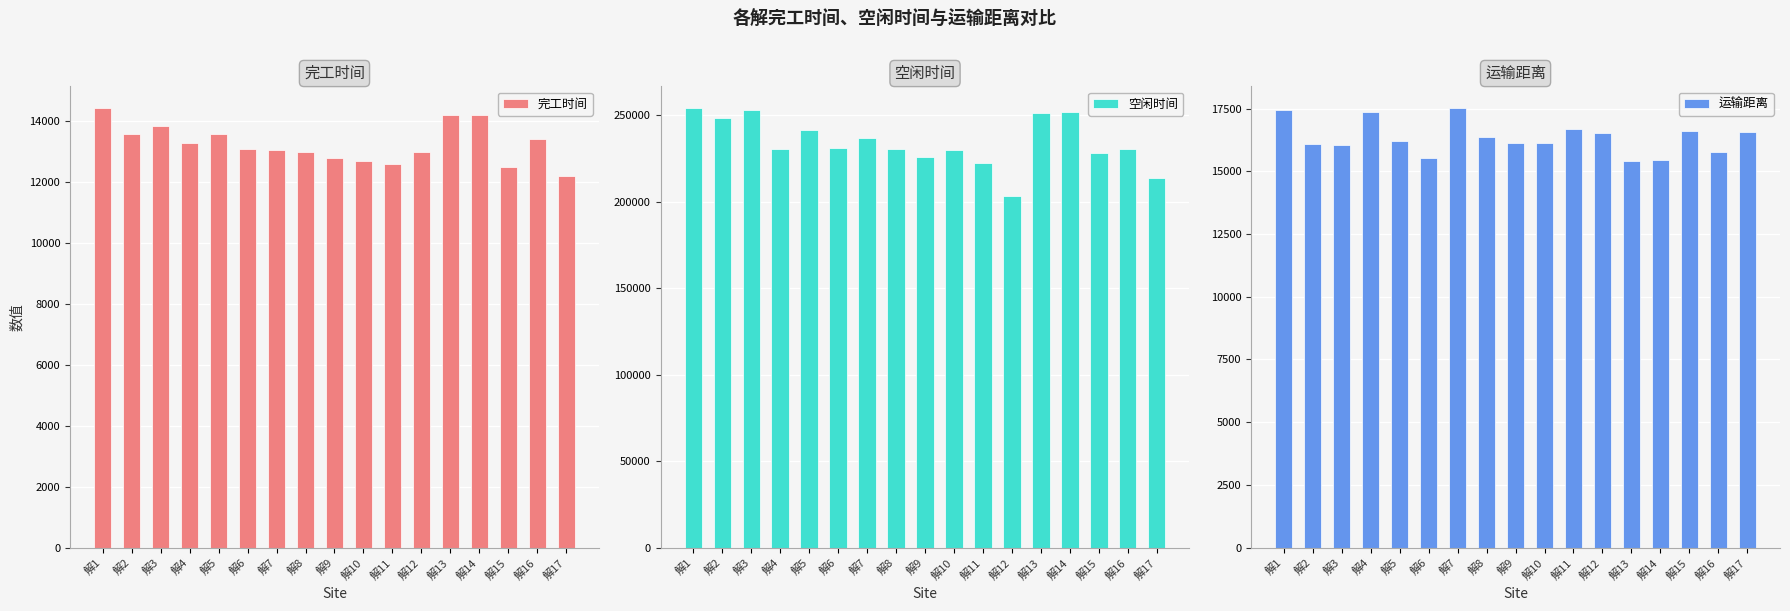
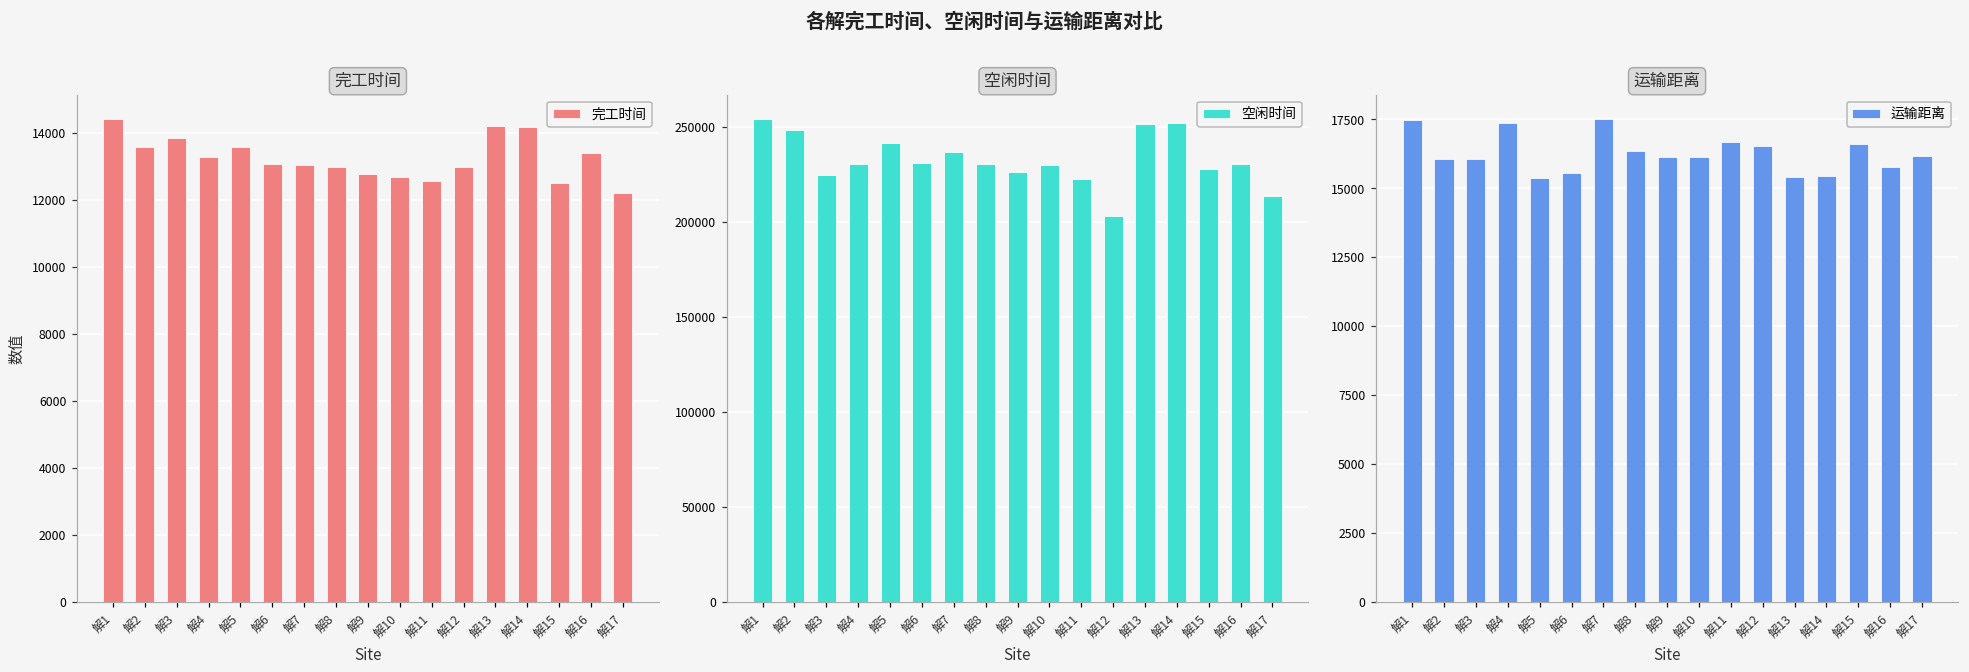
  {
    "完工时间": {
      "解1": 14400,
      "解2": 13600,
      "解3": 13800,
      "解4": 13300,
      "解5": 13600,
      "解6": 13100,
      "解7": 13000,
      "解8": 13000,
      "解9": 12800,
      "解10": 12700,
      "解11": 12600,
      "解12": 13000,
      "解13": 14200,
      "解14": 14200,
      "解15": 12500,
      "解16": 13400,
      "解17": 12200
    },
    "空闲时间": {
      "解1": 254000,
      "解2": 248000,
-     "解3": 253000,
+     "解3": 224000,
      "解4": 231000,
      "解5": 241000,
      "解6": 231000,
      "解7": 237000,
      "解8": 230000,
      "解9": 226000,
      "解10": 230000,
      "解11": 223000,
      "解12": 203000,
      "解13": 252000,
      "解14": 252000,
      "解15": 228000,
      "解16": 230000,
      "解17": 214000
    },
    "运输距离": {
      "解1": 17500,
      "解2": 16100,
      "解3": 16100,
      "解4": 17400,
-     "解5": 16200,
+     "解5": 15400,
      "解6": 15500,
      "解7": 17500,
      "解8": 16400,
      "解9": 16100,
      "解10": 16100,
      "解11": 16700,
      "解12": 16500,
      "解13": 15400,
      "解14": 15400,
      "解15": 16600,
      "解16": 15800,
-     "解17": 16600
+     "解17": 16200
    }
  }
